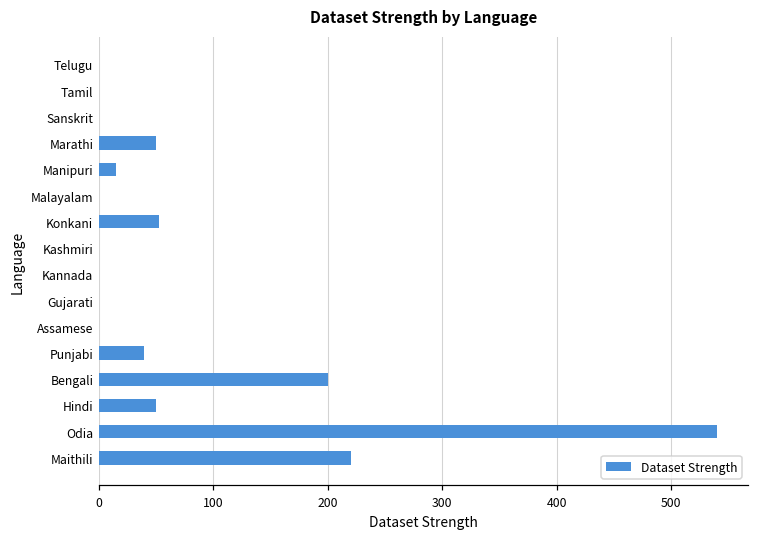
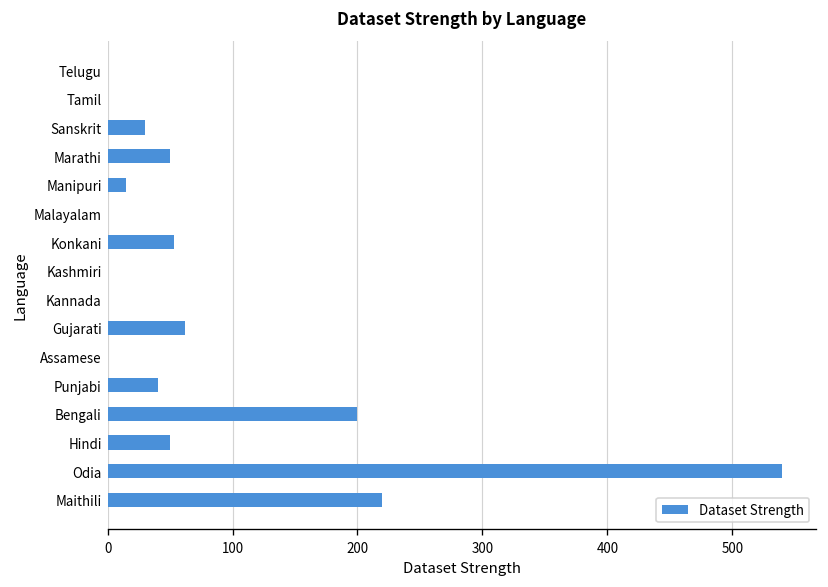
  {
    "Telugu": 0,
    "Tamil": 0,
-   "Sanskrit": 0,
+   "Sanskrit": 30,
    "Marathi": 50,
    "Manipuri": 15,
    "Malayalam": 0,
    "Konkani": 53,
    "Kashmiri": 0,
    "Kannada": 0,
-   "Gujarati": 0,
+   "Gujarati": 62,
    "Assamese": 0,
    "Punjabi": 40,
    "Bengali": 200,
    "Hindi": 50,
    "Odia": 540,
    "Maithili": 220
  }
